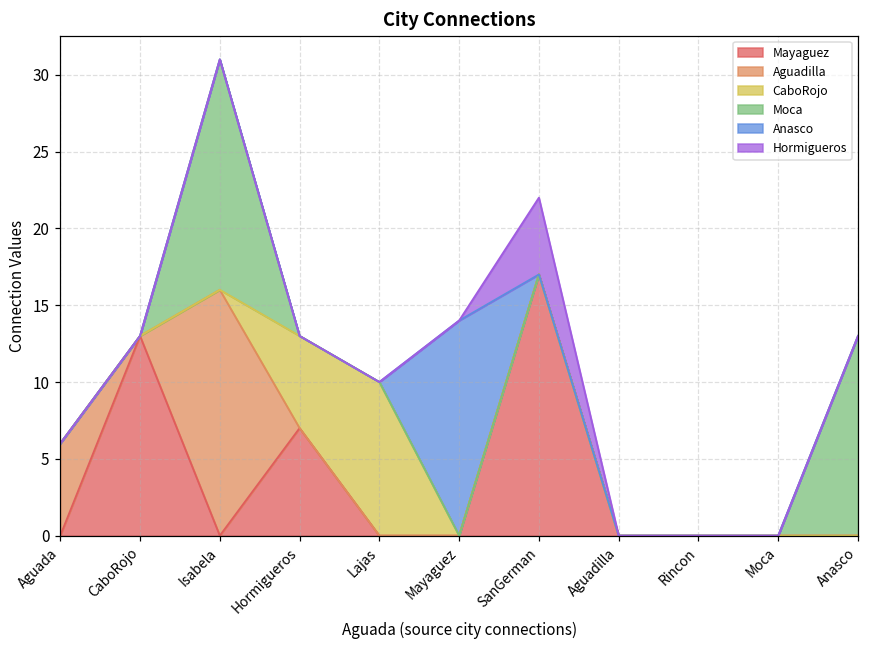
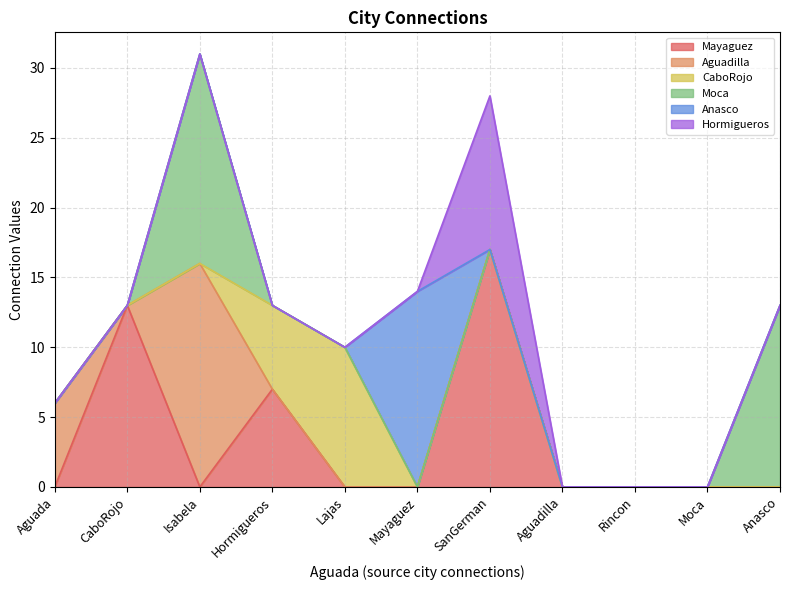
  {
    "Hormigueros": {
-     "SanGerman": 5
+     "SanGerman": 11
    }
  }
